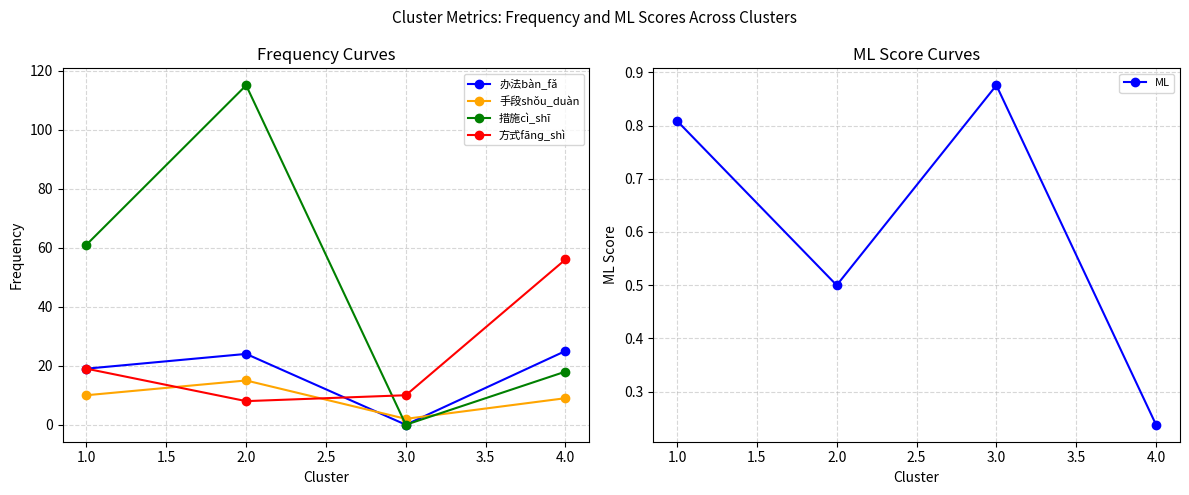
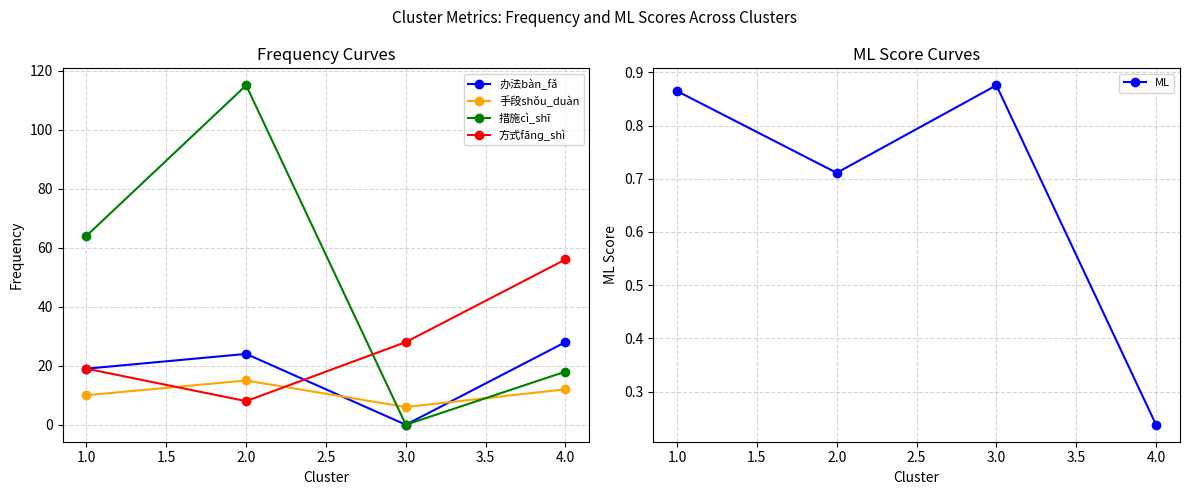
  {
    "Frequency Curves": {
      "办法bàn_fǎ": {
        "2.0": 24,
-       "4.0": 25
+       "4.0": 28
      },
      "手段shǒu_duàn": {
        "1.0": 10,
        "2.0": 15,
-       "3.0": 2,
-       "4.0": 9
+       "3.0": 6,
+       "4.0": 12
      },
      "措施cì_shī": {
-       "1.0": 61,
+       "1.0": 64,
        "2.0": 115,
        "4.0": 18
      },
      "方式fānɡ_shì": {
        "2.0": 8,
-       "3.0": 10,
+       "3.0": 28,
        "4.0": 56
      }
    },
    "ML Score Curves": {
-     "1.0": 0.81,
-     "2.0": 0.50,
+     "1.0": 0.86,
+     "2.0": 0.71,
      "3.0": 0.88,
      "4.0": 0.24
    }
  }
